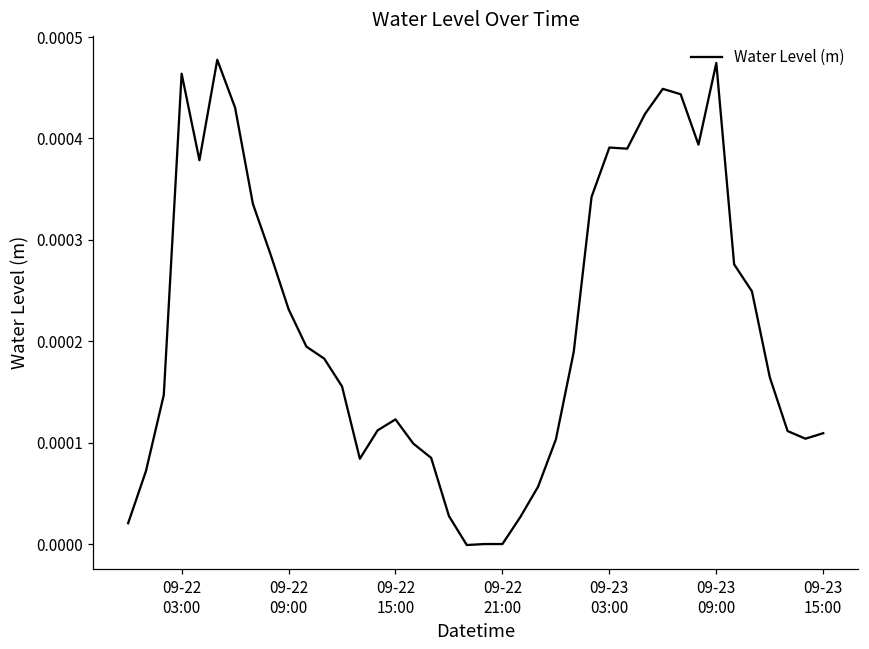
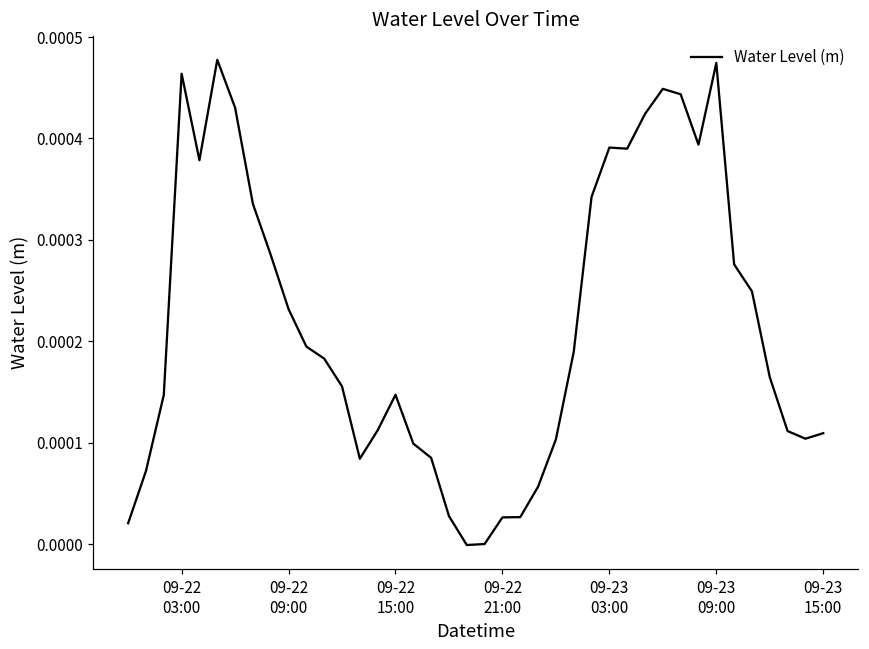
  {
    "09-22 03:00": 0.00046,
    "09-22 09:00": 0.00023,
-   "09-22 15:00": 0.00012,
-   "09-22 21:00": 0.00000,
+   "09-22 15:00": 0.00015,
+   "09-22 21:00": 0.00003,
    "09-23 03:00": 0.00039,
    "09-23 09:00": 0.00047,
    "09-23 15:00": 0.00011
  }
